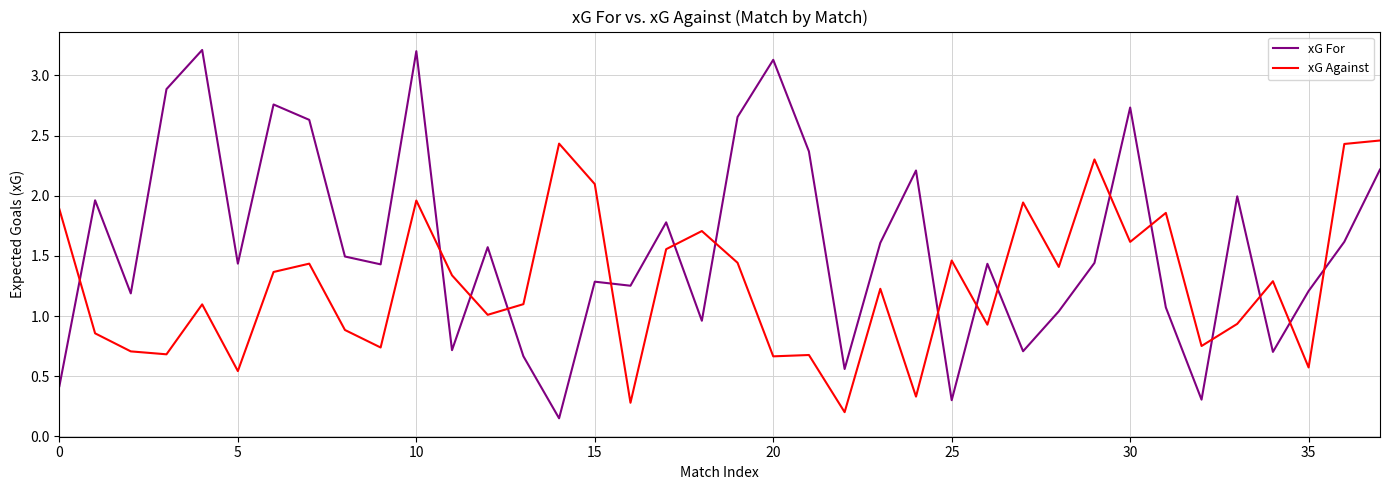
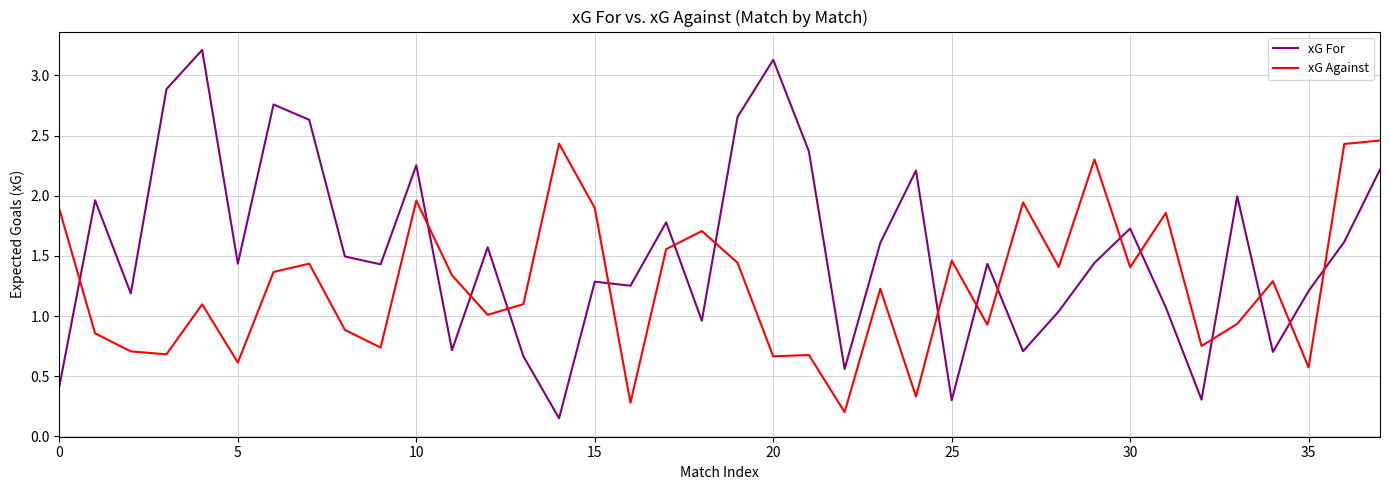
  {
    "xG For": {
      "0": 0.42,
      "5": 1.44,
-     "10": 3.20,
+     "10": 2.25,
      "15": 1.29,
      "20": 3.13,
      "25": 0.30,
-     "30": 2.73,
+     "30": 1.73,
      "35": 1.21
    },
    "xG Against": {
      "0": 1.89,
-     "5": 0.54,
+     "5": 0.61,
      "10": 1.96,
-     "15": 2.10,
+     "15": 1.90,
      "20": 0.67,
      "25": 1.46,
-     "30": 1.62,
+     "30": 1.41,
      "35": 0.57
    }
  }
